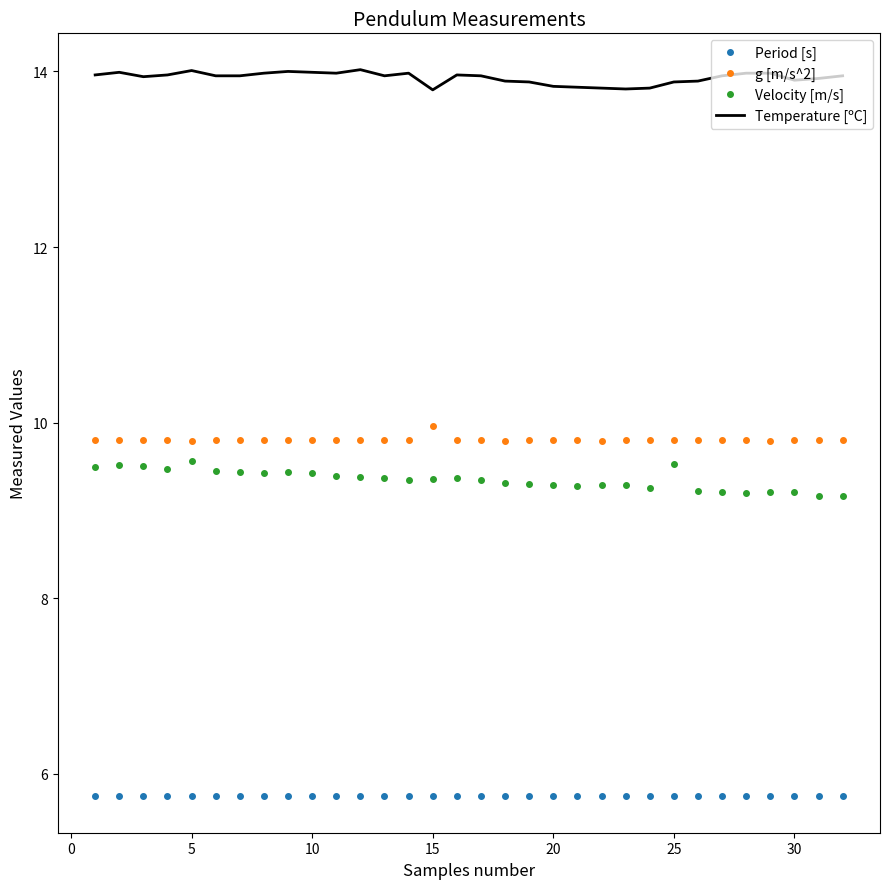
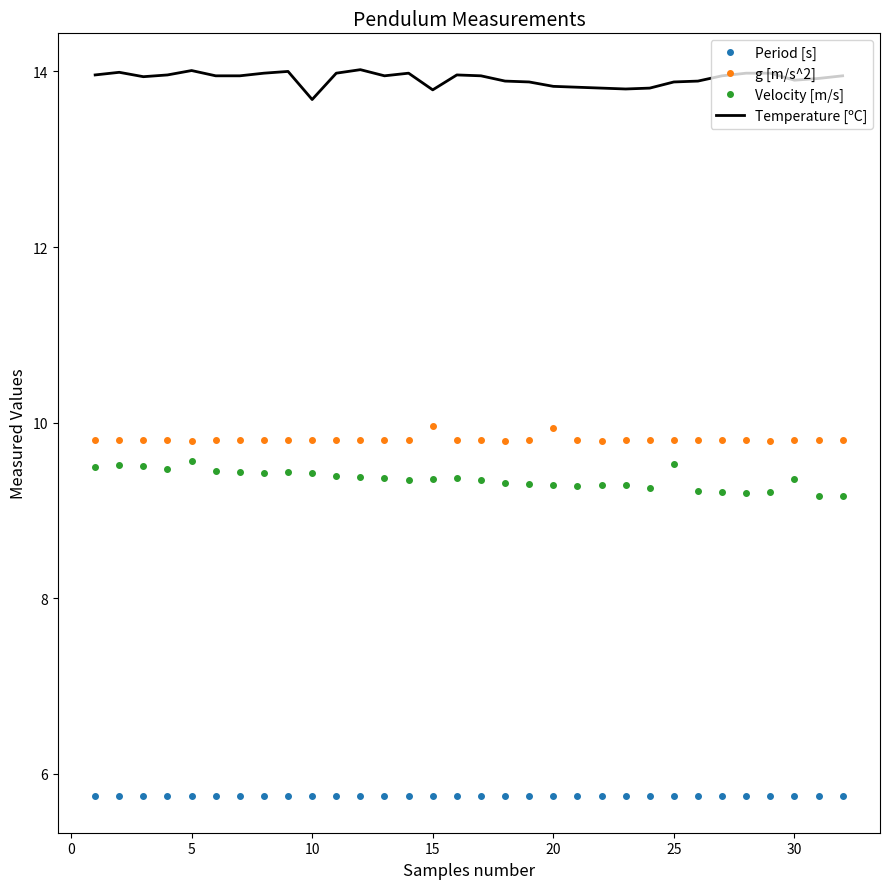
  {
    "Period [s]": {
      "5": 5.7,
      "10": 5.7,
      "15": 5.7,
      "20": 5.7,
      "25": 5.7,
      "30": 5.7
    },
    "g [m/s^2]": {
      "5": 9.8,
      "10": 9.8,
      "15": 10.0,
-     "20": 9.8,
+     "20": 9.9,
      "25": 9.8,
      "30": 9.8
    },
    "Velocity [m/s]": {
      "5": 9.6,
      "10": 9.4,
      "15": 9.4,
      "20": 9.3,
      "25": 9.5,
-     "30": 9.2
+     "30": 9.4
    },
    "Temperature [ºC]": {
      "5": 14.0,
-     "10": 14.0,
+     "10": 13.7,
      "15": 13.8,
      "20": 13.8,
      "25": 13.9
    }
  }
